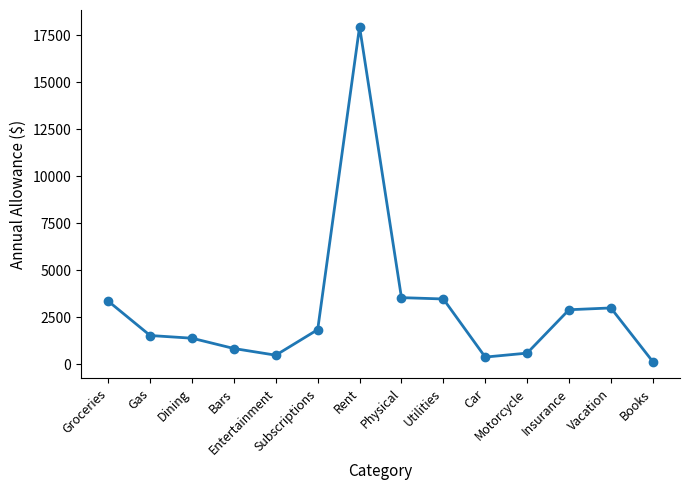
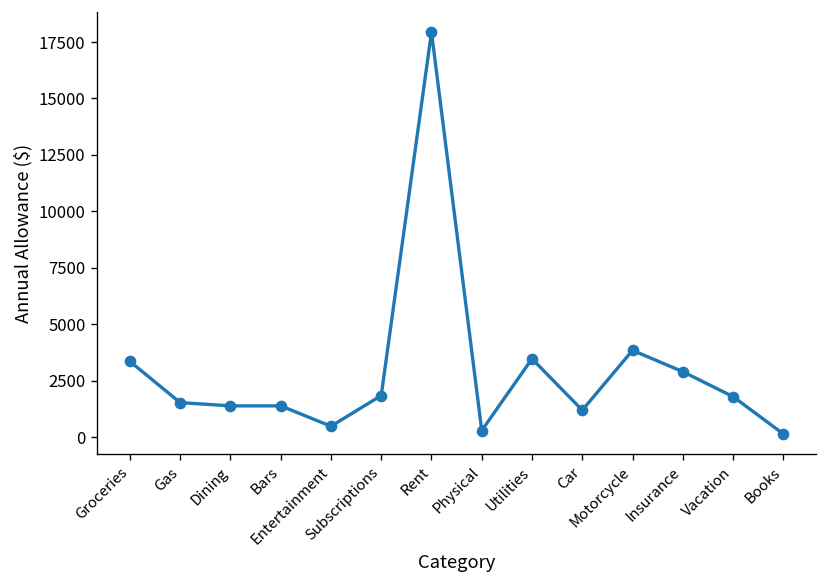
  {
    "Groceries": 3400,
    "Gas": 1500,
    "Dining": 1400,
-   "Bars": 800,
+   "Bars": 1400,
    "Entertainment": 500,
    "Subscriptions": 1800,
    "Rent": 17900,
-   "Physical": 3500,
+   "Physical": 300,
    "Utilities": 3500,
-   "Car": 400,
-   "Motorcycle": 600,
+   "Car": 1200,
+   "Motorcycle": 3900,
    "Insurance": 2900,
-   "Vacation": 3000,
+   "Vacation": 1800,
    "Books": 200
  }
